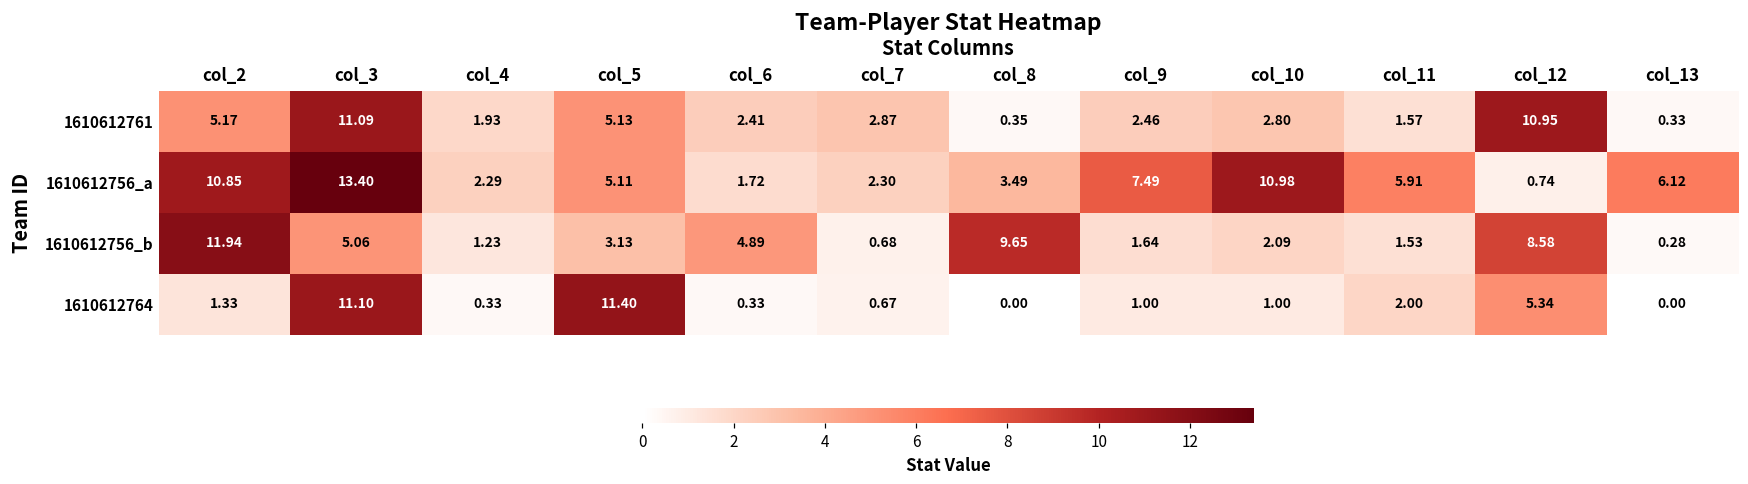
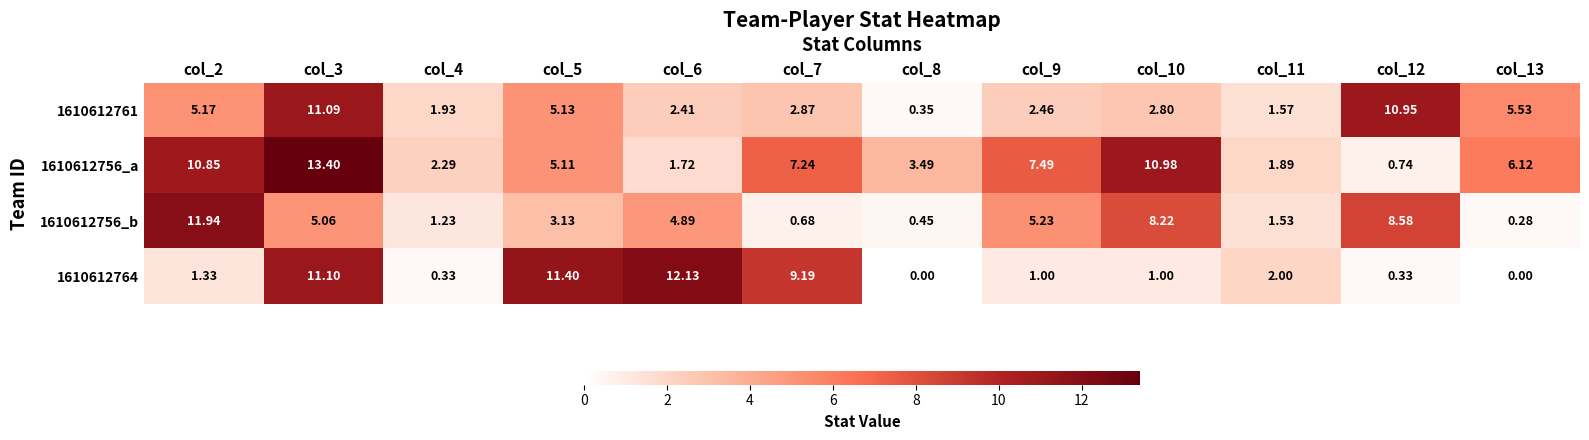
  {
    "1610612761": {
      "col_2": 5.17,
      "col_3": 11.09,
      "col_4": 1.93,
      "col_5": 5.13,
      "col_6": 2.41,
      "col_7": 2.87,
      "col_8": 0.35,
      "col_9": 2.46,
      "col_10": 2.80,
      "col_11": 1.57,
      "col_12": 10.95,
-     "col_13": 0.33
+     "col_13": 5.53
    },
    "1610612756_a": {
      "col_2": 10.85,
      "col_3": 13.40,
      "col_4": 2.29,
      "col_5": 5.11,
      "col_6": 1.72,
-     "col_7": 2.30,
+     "col_7": 7.24,
      "col_8": 3.49,
      "col_9": 7.49,
      "col_10": 10.98,
-     "col_11": 5.91,
+     "col_11": 1.89,
      "col_12": 0.74,
      "col_13": 6.12
    },
    "1610612756_b": {
      "col_2": 11.94,
      "col_3": 5.06,
      "col_4": 1.23,
      "col_5": 3.13,
      "col_6": 4.89,
      "col_7": 0.68,
-     "col_8": 9.65,
-     "col_9": 1.64,
-     "col_10": 2.09,
+     "col_8": 0.45,
+     "col_9": 5.23,
+     "col_10": 8.22,
      "col_11": 1.53,
      "col_12": 8.58,
      "col_13": 0.28
    },
    "1610612764": {
      "col_2": 1.33,
      "col_3": 11.10,
      "col_4": 0.33,
      "col_5": 11.40,
-     "col_6": 0.33,
-     "col_7": 0.67,
+     "col_6": 12.13,
+     "col_7": 9.19,
      "col_8": 0.00,
      "col_9": 1.00,
      "col_10": 1.00,
      "col_11": 2.00,
-     "col_12": 5.34,
+     "col_12": 0.33,
      "col_13": 0.00
    }
  }
